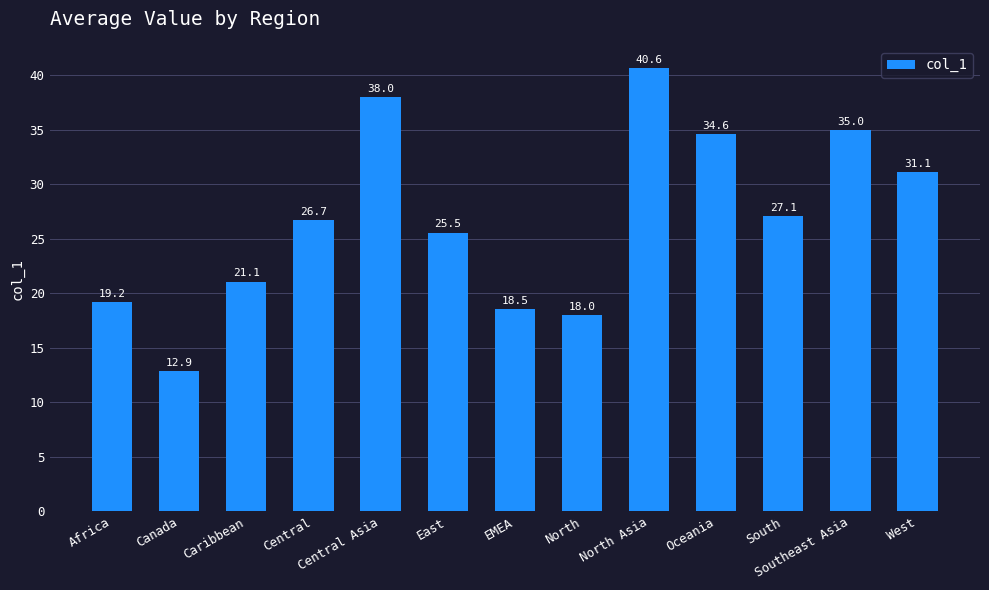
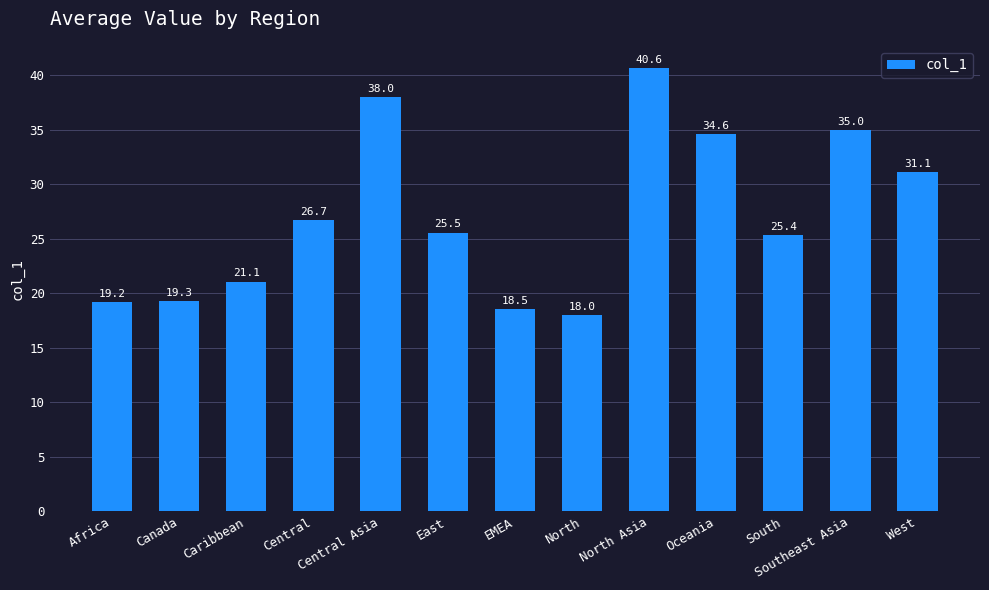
  {
    "Africa": 19.2,
-   "Canada": 12.9,
+   "Canada": 19.3,
    "Caribbean": 21.1,
    "Central": 26.7,
    "Central Asia": 38.0,
    "East": 25.5,
    "EMEA": 18.5,
    "North": 18.0,
    "North Asia": 40.6,
    "Oceania": 34.6,
-   "South": 27.1,
+   "South": 25.4,
    "Southeast Asia": 35.0,
    "West": 31.1
  }
